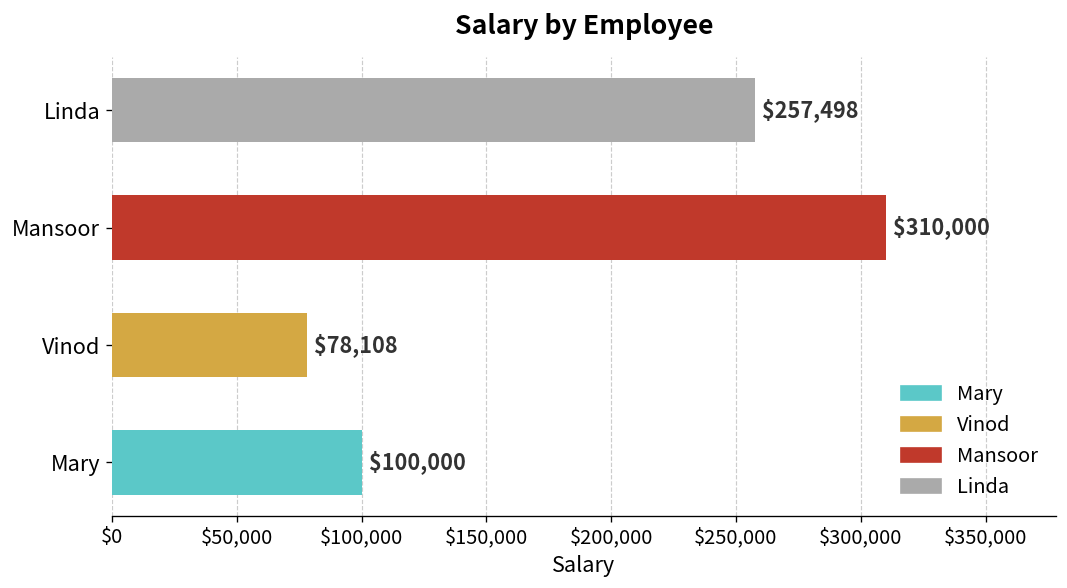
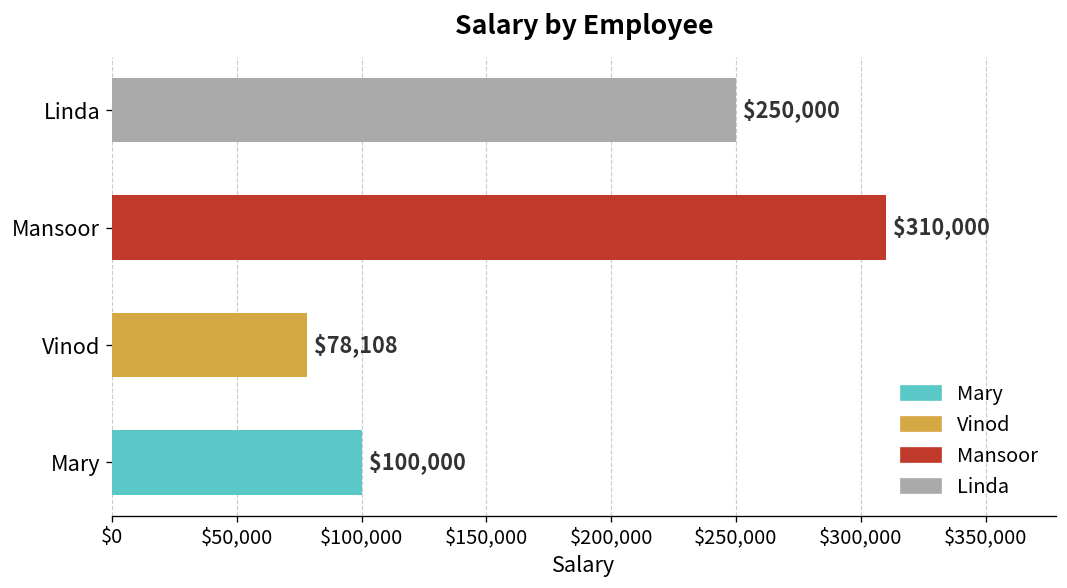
  {
-   "Linda": "$257,498",
+   "Linda": "$250,000",
    "Mansoor": "$310,000",
    "Vinod": "$78,108",
    "Mary": "$100,000"
  }
